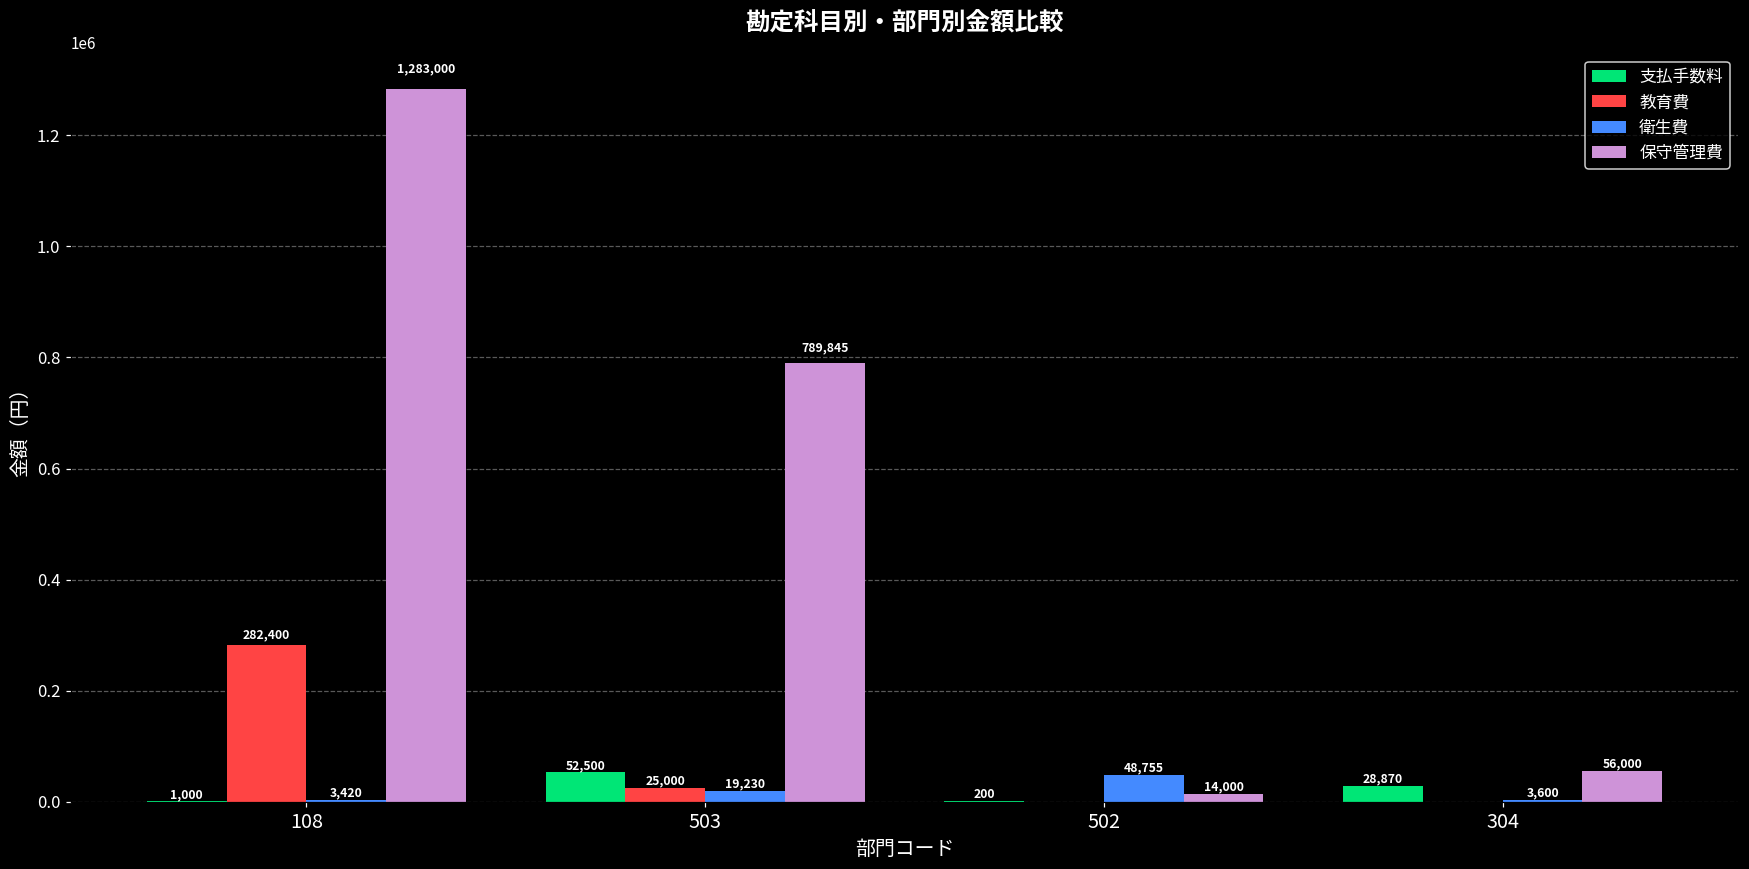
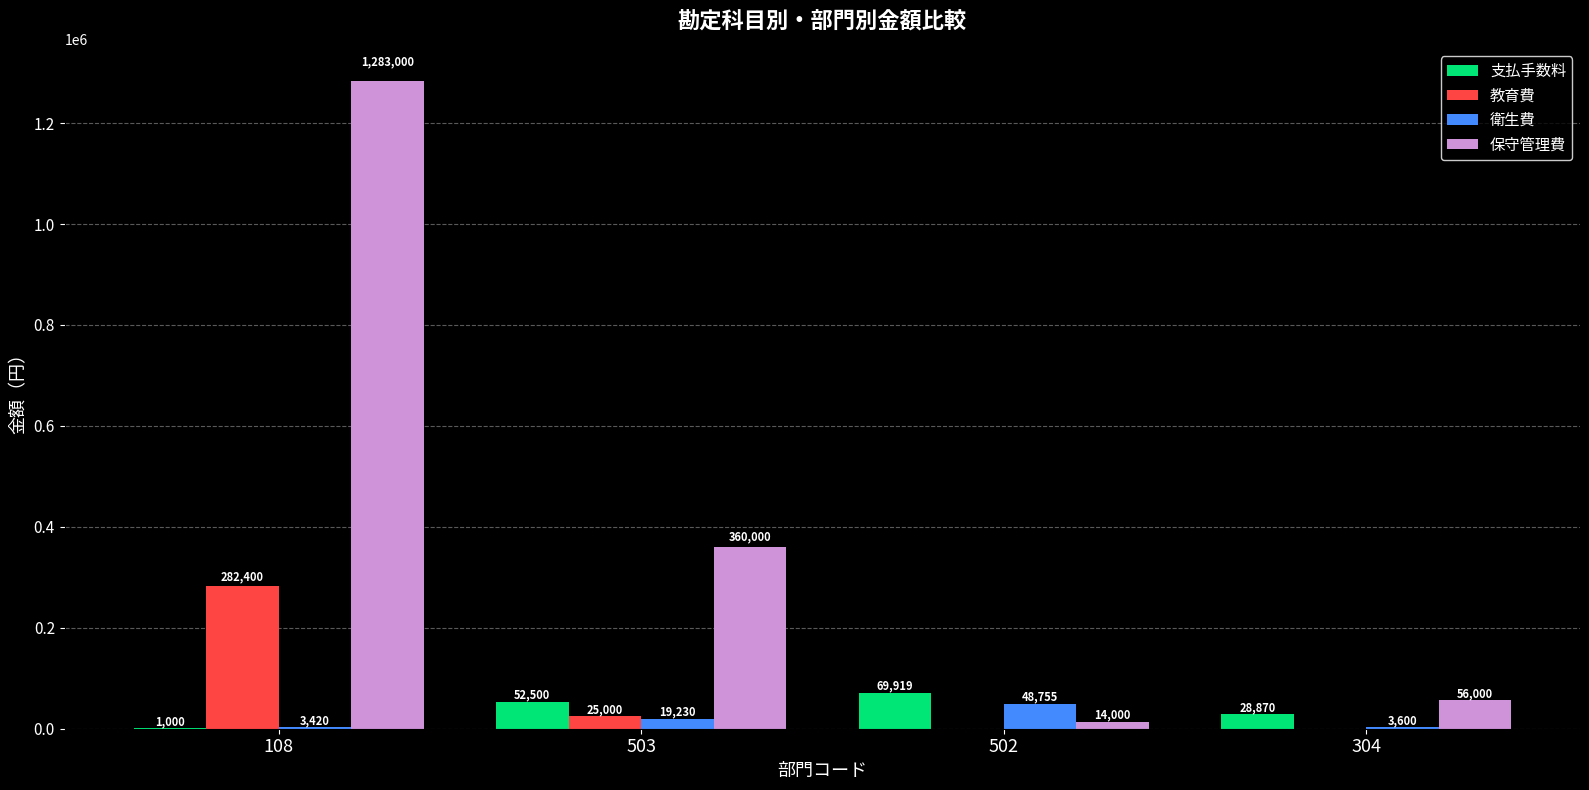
  {
    "支払手数料": {
      "108": "1,000",
      "503": "52,500",
-     "502": "200",
+     "502": "69,919",
      "304": "28,870"
    },
    "教育費": {
      "108": "282,400",
      "503": "25,000"
    },
    "衛生費": {
      "108": "3,420",
      "503": "19,230",
      "502": "48,755",
      "304": "3,600"
    },
    "保守管理費": {
      "108": "1,283,000",
-     "503": "789,845",
+     "503": "360,000",
      "502": "14,000",
      "304": "56,000"
    }
  }
